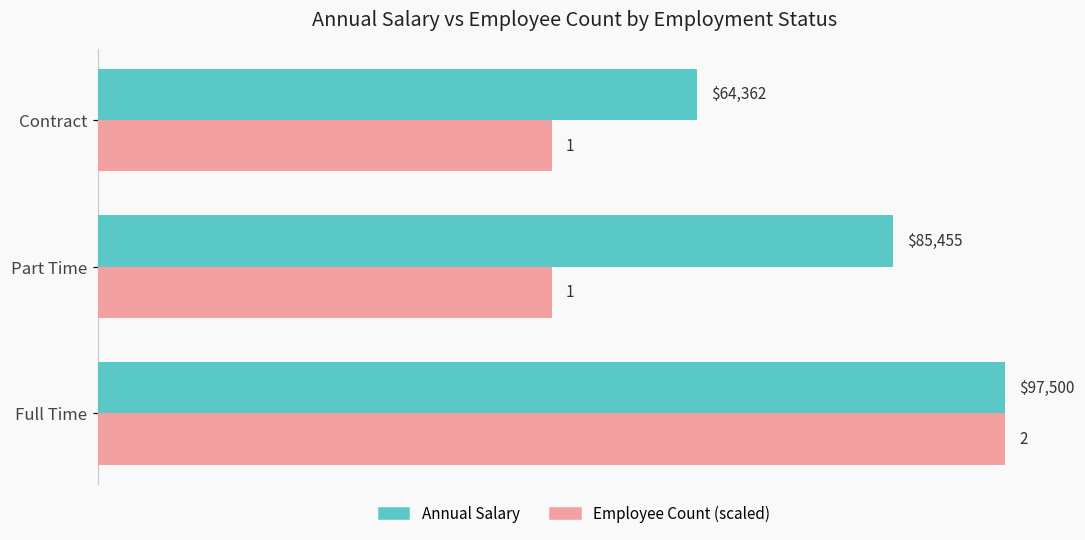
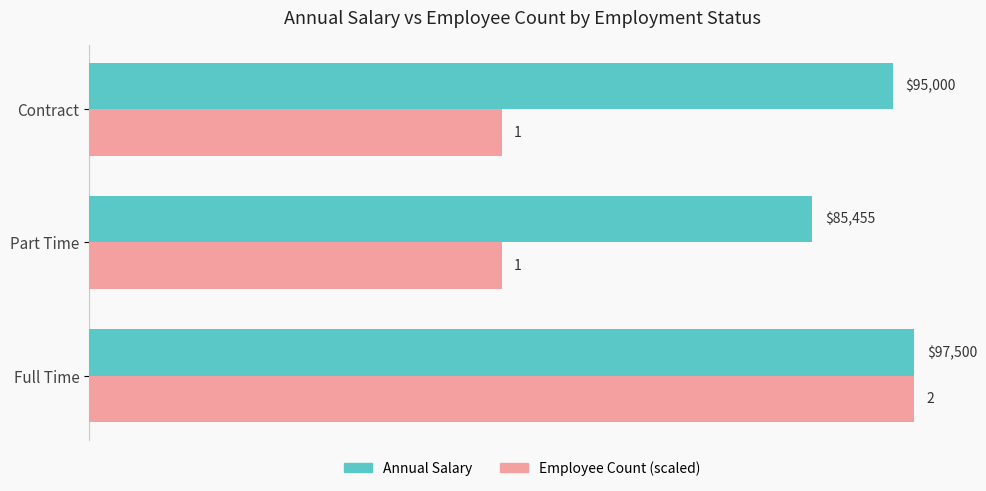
  {
    "Annual Salary": {
-     "Contract": "$64,362",
+     "Contract": "$95,000",
      "Part Time": "$85,455",
      "Full Time": "$97,500"
    }
  }
